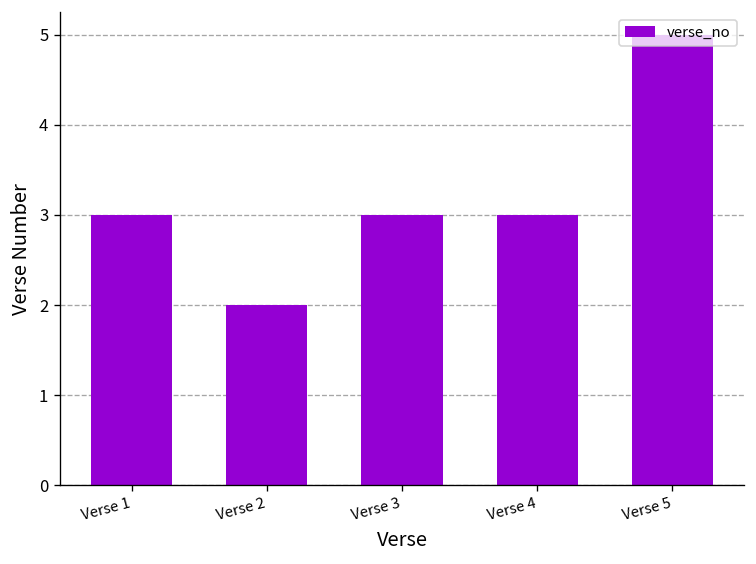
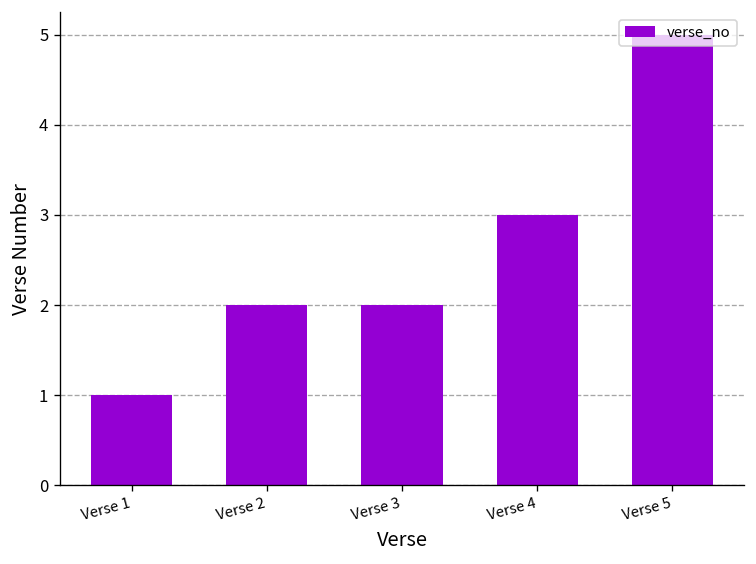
  {
-   "Verse 1": 3,
+   "Verse 1": 1,
    "Verse 2": 2,
-   "Verse 3": 3,
+   "Verse 3": 2,
    "Verse 4": 3
  }
